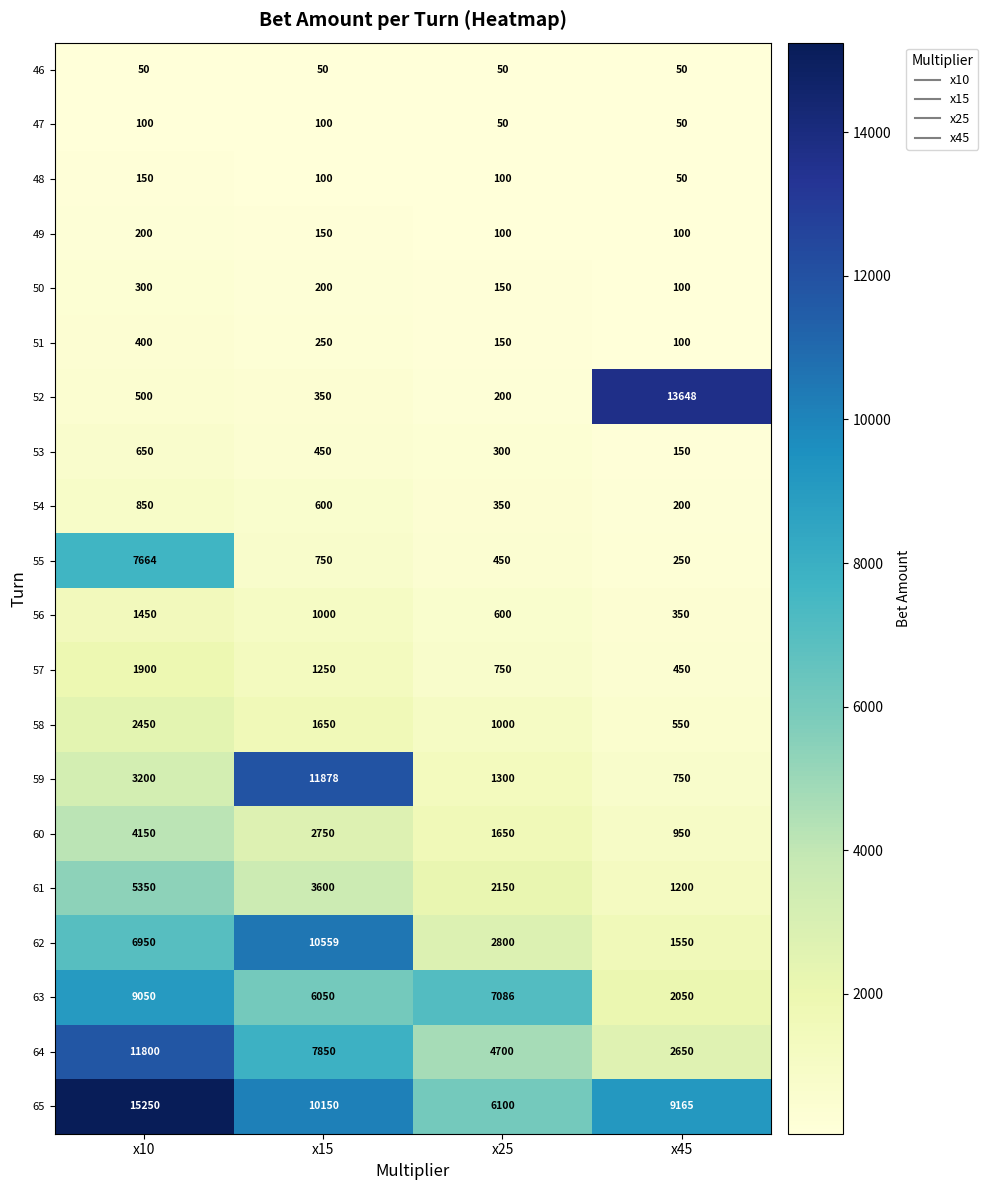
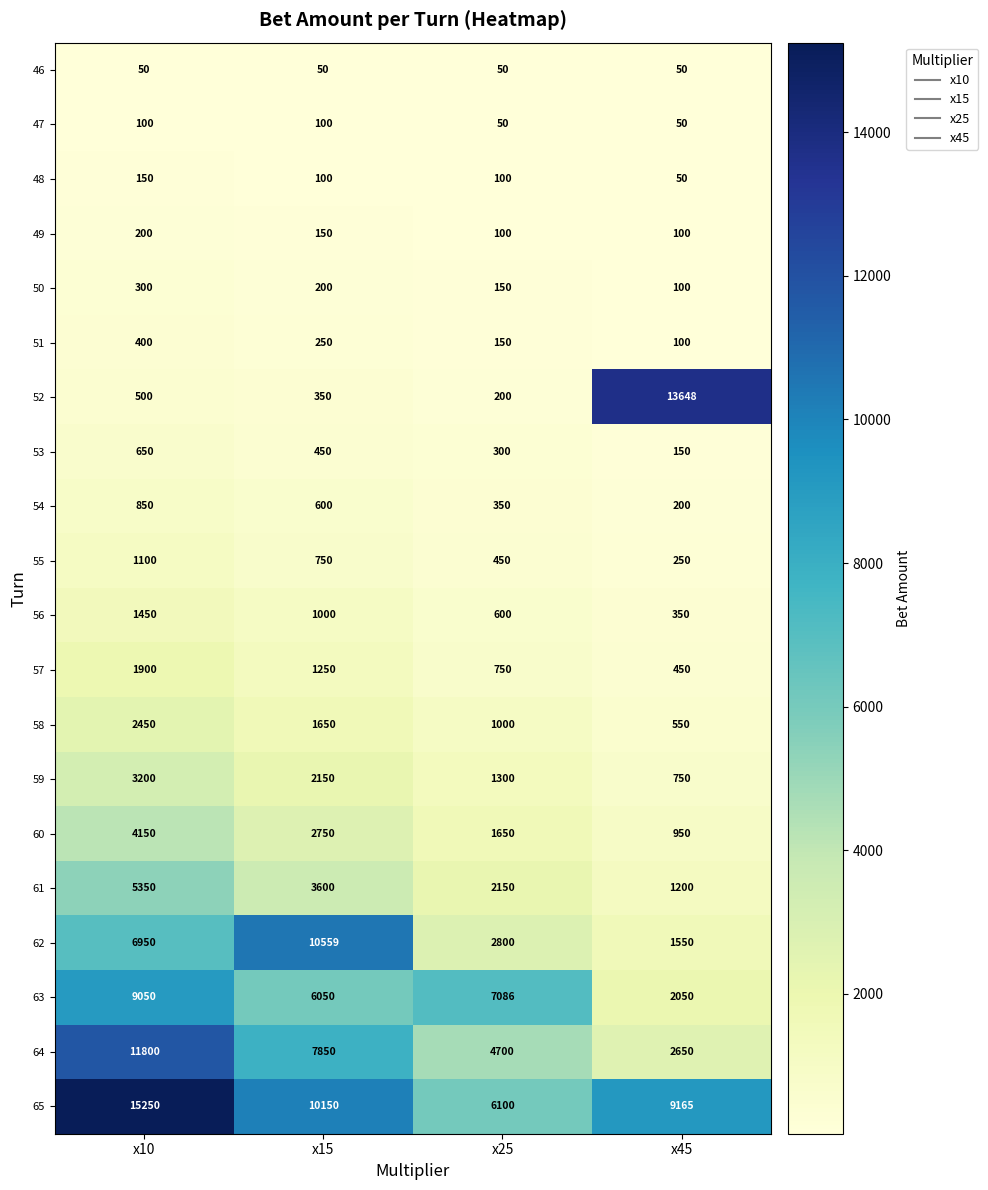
  {
    "46": {
      "x10": 50,
      "x15": 50,
      "x25": 50,
      "x45": 50
    },
    "47": {
      "x10": 100,
      "x15": 100,
      "x25": 50,
      "x45": 50
    },
    "48": {
      "x10": 150,
      "x15": 100,
      "x25": 100,
      "x45": 50
    },
    "49": {
      "x10": 200,
      "x15": 150,
      "x25": 100,
      "x45": 100
    },
    "50": {
      "x10": 300,
      "x15": 200,
      "x25": 150,
      "x45": 100
    },
    "51": {
      "x10": 400,
      "x15": 250,
      "x25": 150,
      "x45": 100
    },
    "52": {
      "x10": 500,
      "x15": 350,
      "x25": 200,
      "x45": 13648
    },
    "53": {
      "x10": 650,
      "x15": 450,
      "x25": 300,
      "x45": 150
    },
    "54": {
      "x10": 850,
      "x15": 600,
      "x25": 350,
      "x45": 200
    },
    "55": {
-     "x10": 7664,
+     "x10": 1100,
      "x15": 750,
      "x25": 450,
      "x45": 250
    },
    "56": {
      "x10": 1450,
      "x15": 1000,
      "x25": 600,
      "x45": 350
    },
    "57": {
      "x10": 1900,
      "x15": 1250,
      "x25": 750,
      "x45": 450
    },
    "58": {
      "x10": 2450,
      "x15": 1650,
      "x25": 1000,
      "x45": 550
    },
    "59": {
      "x10": 3200,
-     "x15": 11878,
+     "x15": 2150,
      "x25": 1300,
      "x45": 750
    },
    "60": {
      "x10": 4150,
      "x15": 2750,
      "x25": 1650,
      "x45": 950
    },
    "61": {
      "x10": 5350,
      "x15": 3600,
      "x25": 2150,
      "x45": 1200
    },
    "62": {
      "x10": 6950,
      "x15": 10559,
      "x25": 2800,
      "x45": 1550
    },
    "63": {
      "x10": 9050,
      "x15": 6050,
      "x25": 7086,
      "x45": 2050
    },
    "64": {
      "x10": 11800,
      "x15": 7850,
      "x25": 4700,
      "x45": 2650
    },
    "65": {
      "x10": 15250,
      "x15": 10150,
      "x25": 6100,
      "x45": 9165
    }
  }
